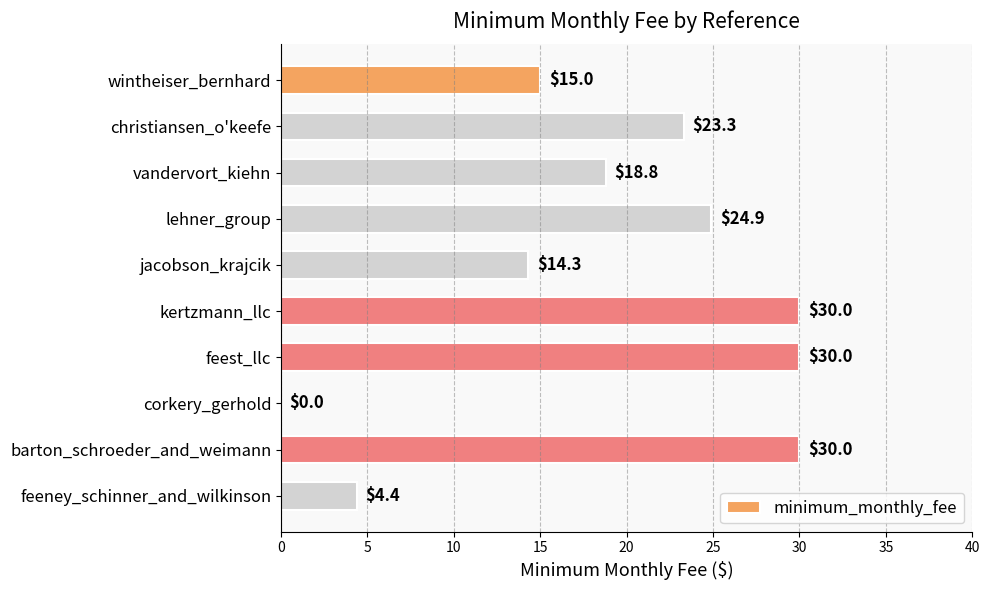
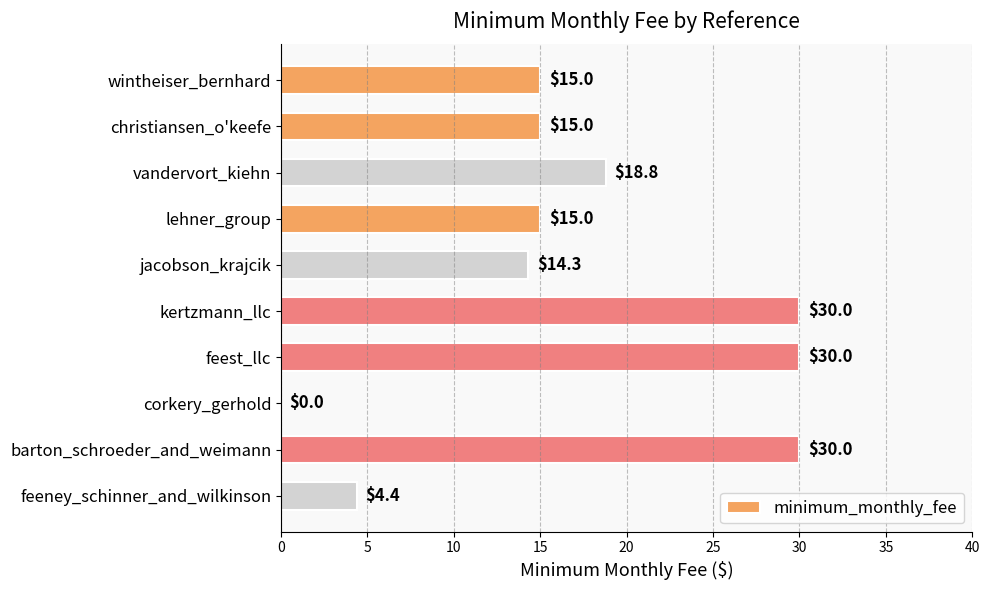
  {
    "wintheiser_bernhard": "$15.0",
-   "christiansen_o'keefe": "$23.3",
+   "christiansen_o'keefe": "$15.0",
    "vandervort_kiehn": "$18.8",
-   "lehner_group": "$24.9",
+   "lehner_group": "$15.0",
    "jacobson_krajcik": "$14.3",
    "kertzmann_llc": "$30.0",
    "feest_llc": "$30.0",
    "corkery_gerhold": "$0.0",
    "barton_schroeder_and_weimann": "$30.0",
    "feeney_schinner_and_wilkinson": "$4.4"
  }
